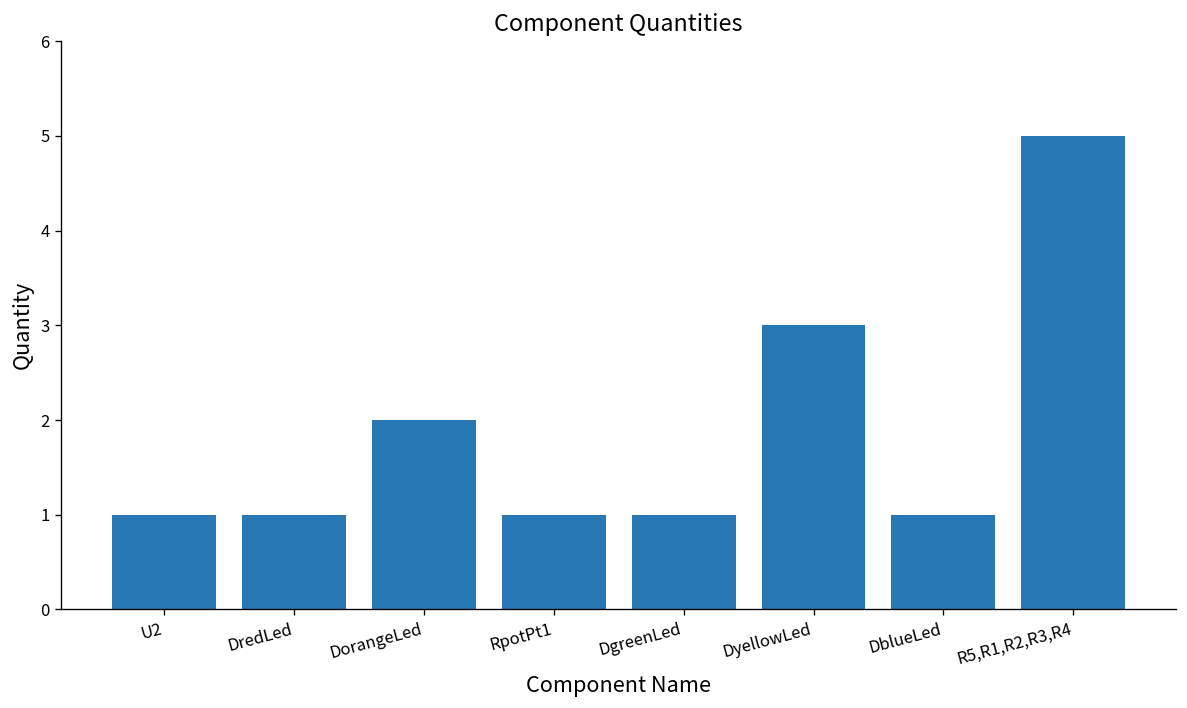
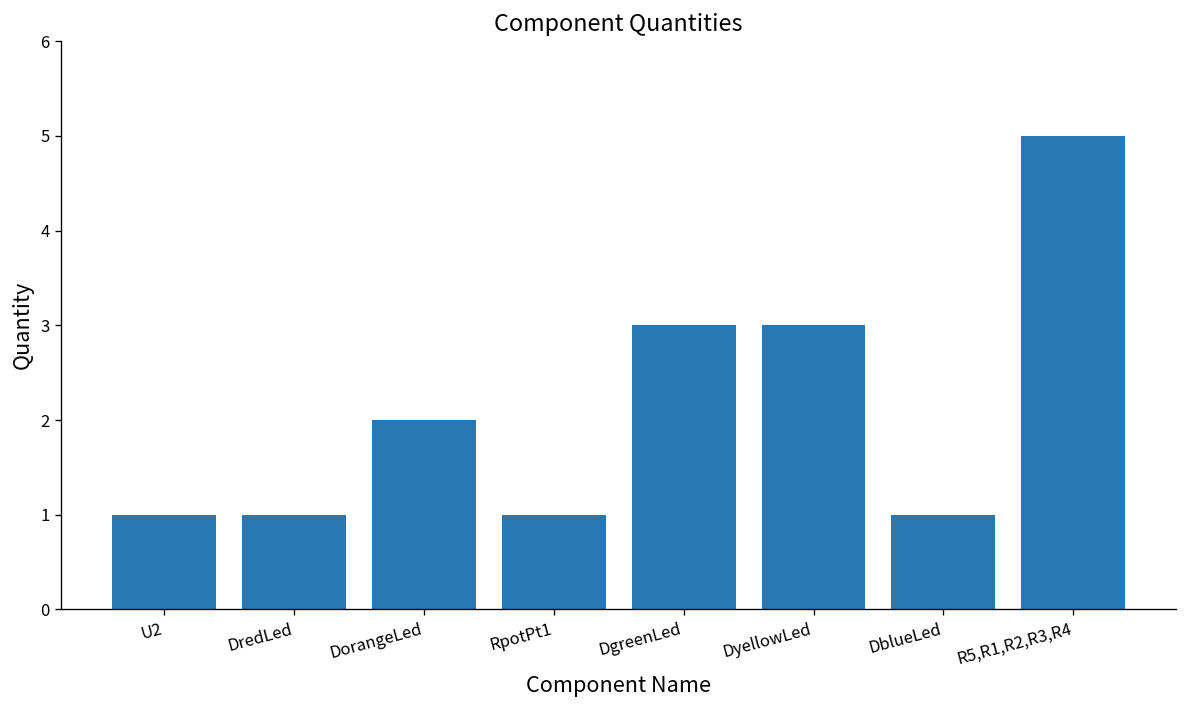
  {
    "U2": 1,
    "DredLed": 1,
    "DorangeLed": 2,
    "RpotPt1": 1,
-   "DgreenLed": 1,
+   "DgreenLed": 3,
    "DyellowLed": 3,
    "DblueLed": 1,
    "R5,R1,R2,R3,R4": 5
  }
